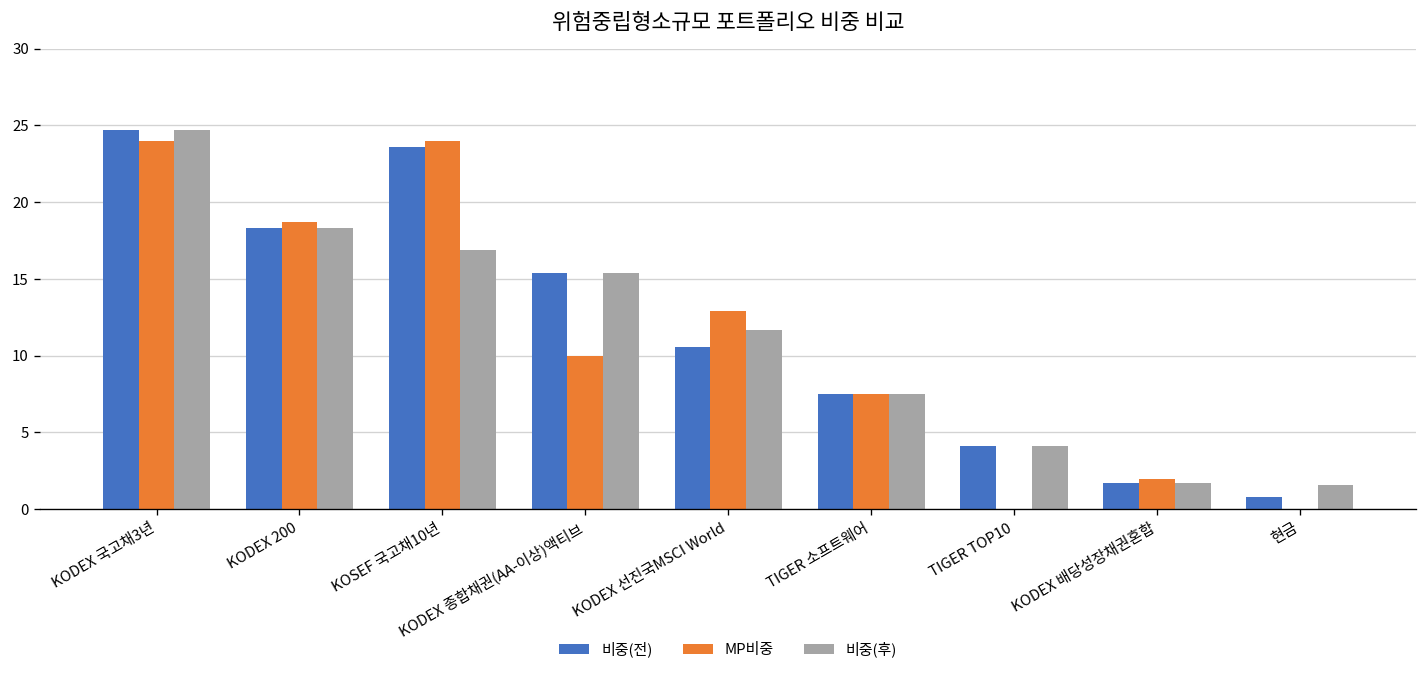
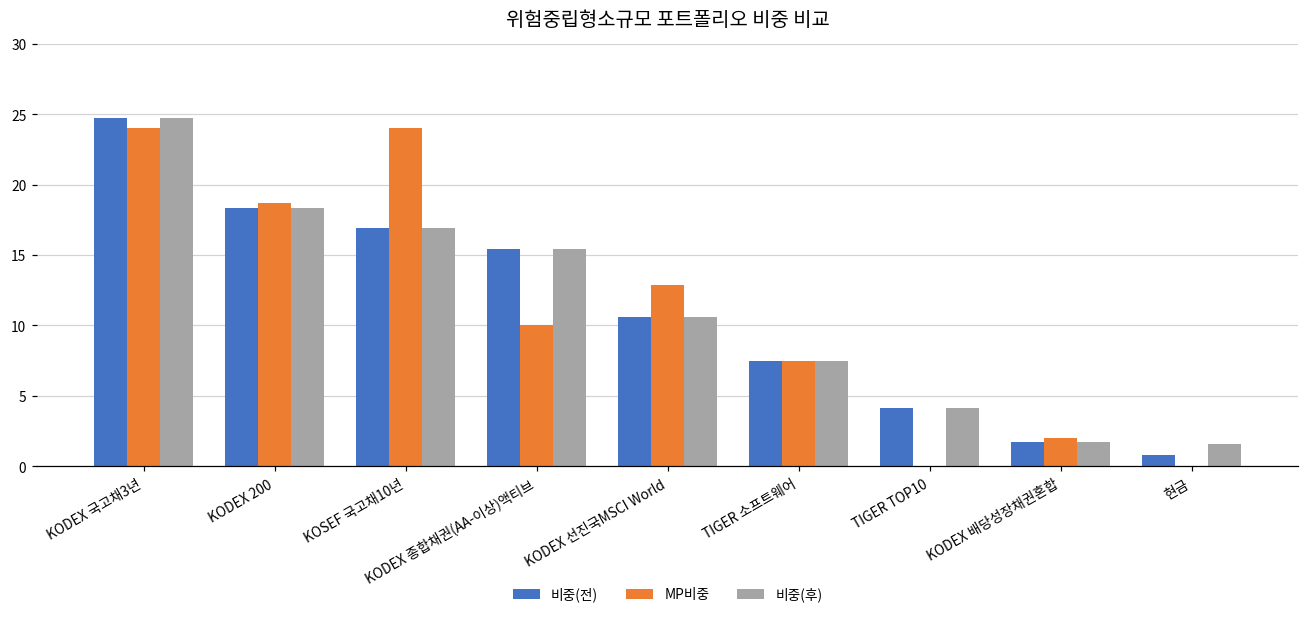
  {
    "비중(전)": {
      "KODEX 국고채3년": 24.7,
      "KODEX 200": 18.3,
-     "KOSEF 국고채10년": 23.6,
+     "KOSEF 국고채10년": 16.9,
      "KODEX 종합채권(AA-이상)액티브": 15.4,
      "KODEX 선진국MSCI World": 10.6,
      "TIGER 소프트웨어": 7.5,
      "TIGER TOP10": 4.1,
      "KODEX 배당성장채권혼합": 1.7,
      "현금": 0.8
    },
    "MP비중": {
      "KODEX 국고채3년": 24.0,
      "KODEX 200": 18.7,
      "KOSEF 국고채10년": 24.0,
      "KODEX 종합채권(AA-이상)액티브": 10.0,
      "KODEX 선진국MSCI World": 12.9,
      "TIGER 소프트웨어": 7.5,
      "TIGER TOP10": 0.0,
      "KODEX 배당성장채권혼합": 2.0,
      "현금": 0.0
    },
    "비중(후)": {
      "KODEX 국고채3년": 24.7,
      "KODEX 200": 18.3,
      "KOSEF 국고채10년": 16.9,
      "KODEX 종합채권(AA-이상)액티브": 15.4,
-     "KODEX 선진국MSCI World": 11.7,
+     "KODEX 선진국MSCI World": 10.6,
      "TIGER 소프트웨어": 7.5,
      "TIGER TOP10": 4.1,
      "KODEX 배당성장채권혼합": 1.7,
      "현금": 1.6
    }
  }
